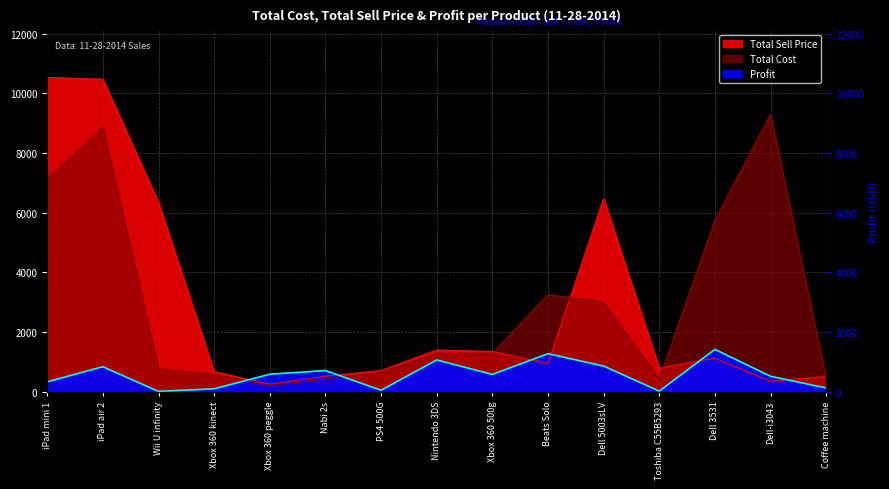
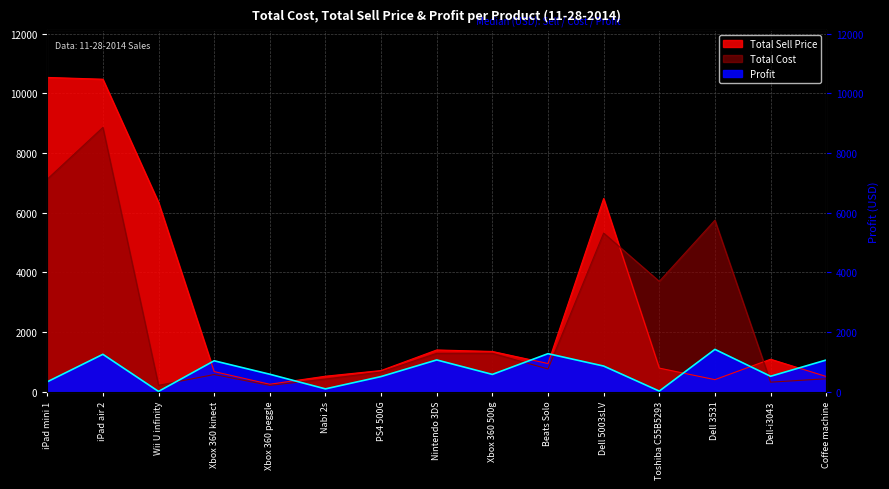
  {
    "Total Sell Price": {
      "iPad mini 1": 10500,
      "iPad air 2": 10500,
      "Wii U infinity": 6300,
      "Xbox 360 kinect": 700,
      "Nabi 2s": 500,
      "Nintendo 3DS": 1400,
      "Beats Solo": 900,
      "Dell 5003sLV": 6500,
      "Toshiba C55B5293": 800,
-     "Dell 3531": 1100,
-     "Dell-i3043": 400
+     "Dell 3531": 400,
+     "Dell-i3043": 1100
    },
    "Total Cost": {
      "iPad mini 1": 7100,
      "iPad air 2": 8900,
-     "Wii U infinity": 800,
+     "Wii U infinity": 200,
      "Xbox 360 kinect": 600,
      "Nabi 2s": 400,
      "Nintendo 3DS": 1300,
-     "Beats Solo": 3300,
-     "Dell 5003sLV": 3000,
-     "Toshiba C55B5293": 400,
+     "Beats Solo": 800,
+     "Dell 5003sLV": 5300,
+     "Toshiba C55B5293": 3700,
      "Dell 3531": 5700,
-     "Dell-i3043": 9300
+     "Dell-i3043": 300
    },
    "Profit": {
      "iPad mini 1": 300,
-     "iPad air 2": 800,
+     "iPad air 2": 1300,
      "Wii U infinity": 0,
-     "Xbox 360 kinect": 100,
+     "Xbox 360 kinect": 1000,
      "Xbox 360 peggle": 600,
-     "Nabi 2s": 700,
-     "PS4 500G": 100,
+     "Nabi 2s": 100,
+     "PS4 500G": 500,
      "Nintendo 3DS": 1100,
      "Xbox 360 500g": 600,
      "Beats Solo": 1300,
      "Dell 5003sLV": 900,
      "Toshiba C55B5293": 0,
      "Dell 3531": 1400,
      "Dell-i3043": 500,
-     "Coffee machine": 100
+     "Coffee machine": 1100
    }
  }
